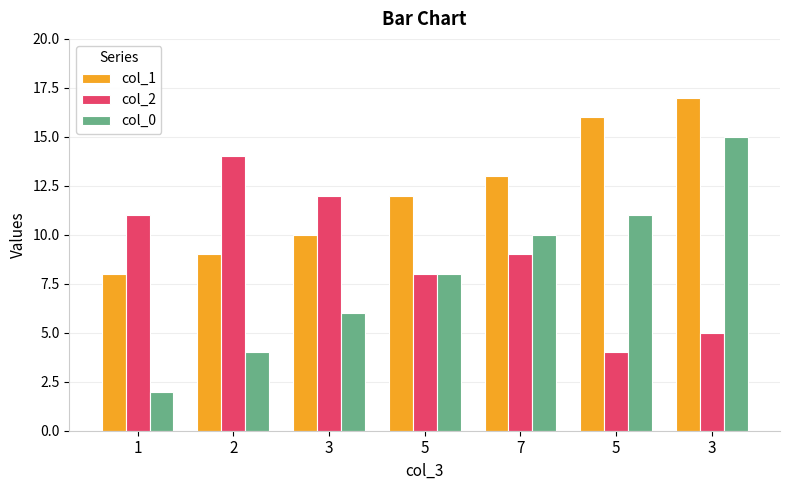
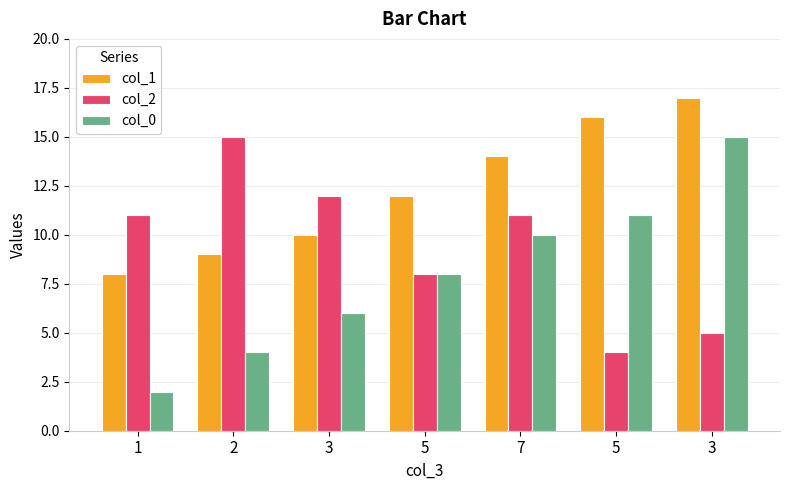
  {
    "col_1": {
      "1": 8,
      "2": 9,
-     "7": 13
+     "7": 14
    },
    "col_2": {
      "1": 11,
-     "2": 14,
-     "7": 9
+     "2": 15,
+     "7": 11
    },
    "col_0": {
      "1": 2,
      "2": 4,
      "7": 10
    }
  }
